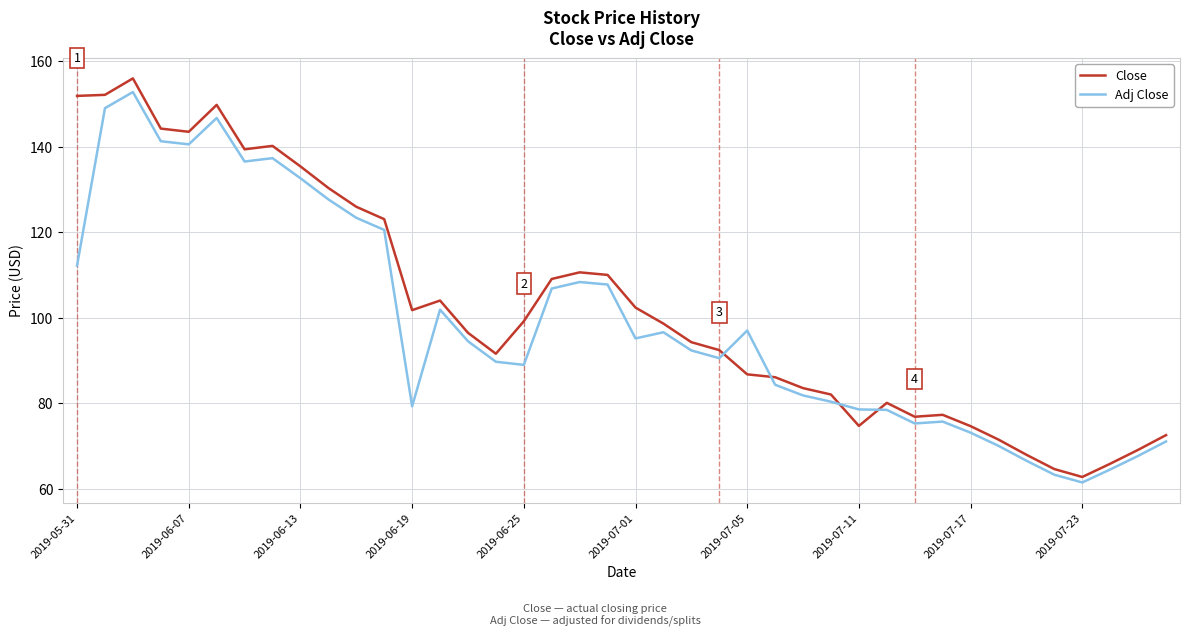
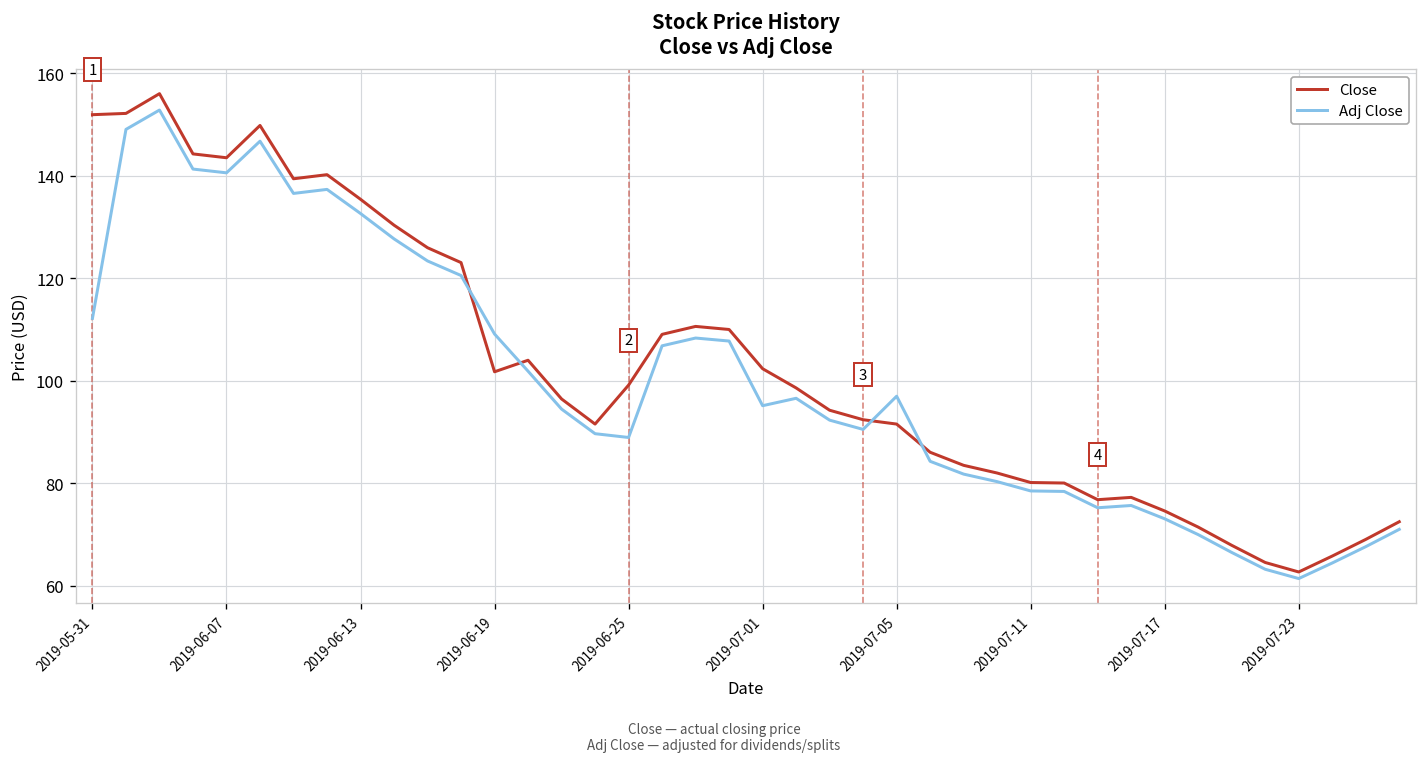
  {
    "Close": {
      "2019-05-31": 152,
      "2019-06-07": 144,
      "2019-06-13": 135,
      "2019-06-19": 102,
      "2019-06-25": 99,
      "2019-07-01": 102,
-     "2019-07-05": 87,
-     "2019-07-11": 75,
+     "2019-07-05": 92,
+     "2019-07-11": 80,
      "2019-07-17": 75,
      "2019-07-23": 63
    },
    "Adj Close": {
      "2019-05-31": 112,
      "2019-06-07": 141,
      "2019-06-13": 133,
-     "2019-06-19": 79,
+     "2019-06-19": 109,
      "2019-06-25": 89,
      "2019-07-01": 95,
      "2019-07-05": 97,
      "2019-07-11": 79,
      "2019-07-17": 73,
      "2019-07-23": 61
    }
  }
